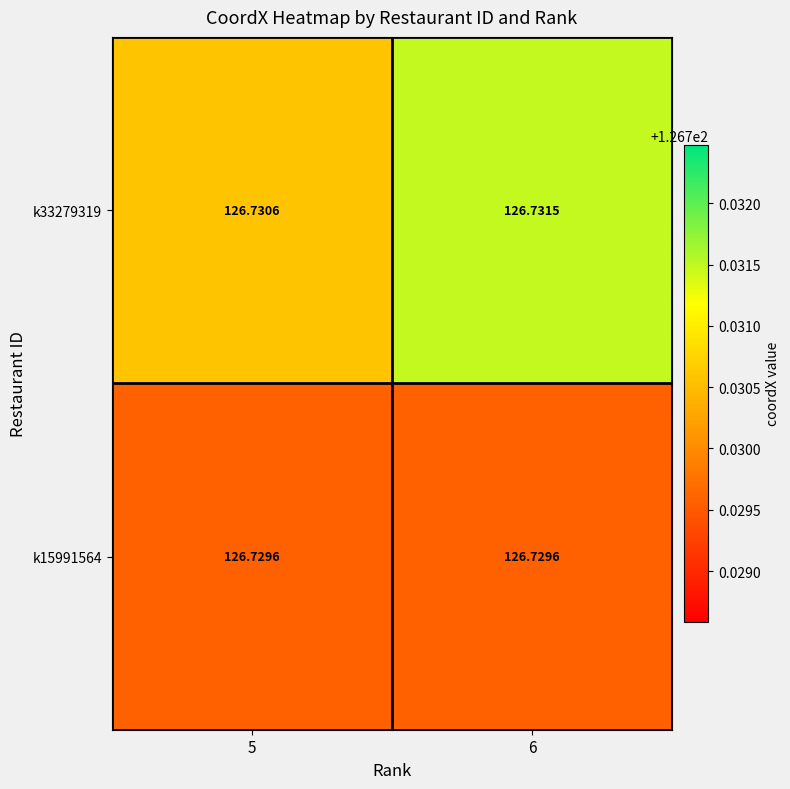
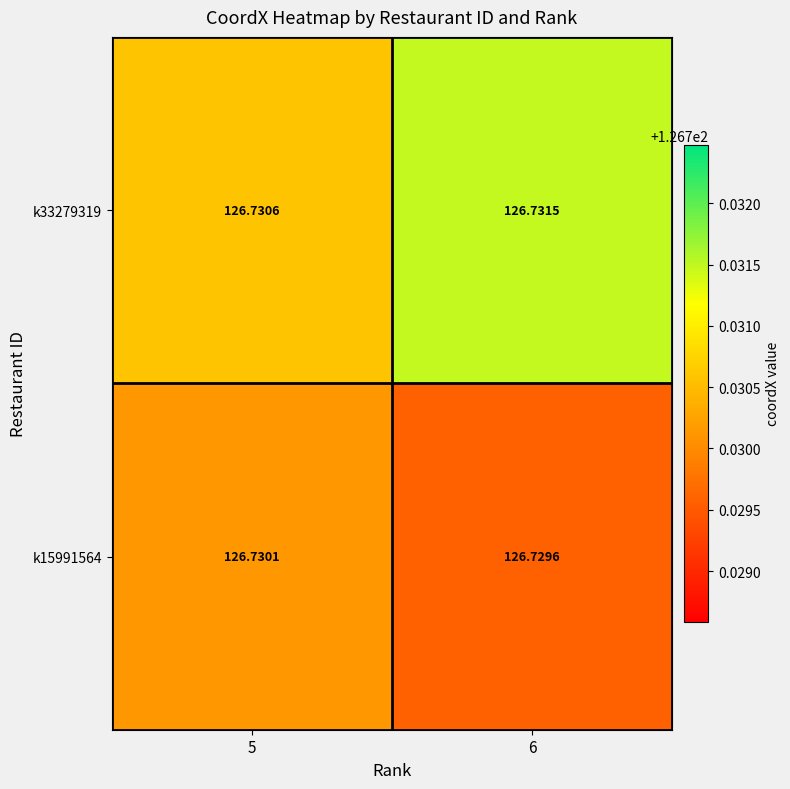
  {
    "k33279319": {
      "5": 126.7306,
      "6": 126.7315
    },
    "k15991564": {
-     "5": 126.7296,
+     "5": 126.7301,
      "6": 126.7296
    }
  }
